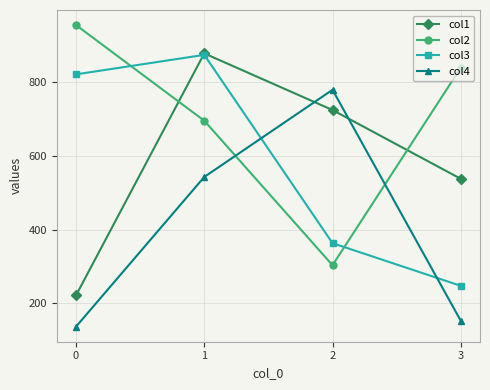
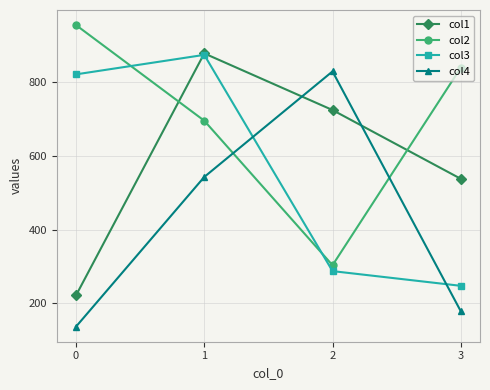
  {
    "col3": {
      "0": 820,
-     "2": 360,
+     "2": 290,
      "3": 250
    },
    "col4": {
      "0": 140,
      "1": 540,
-     "2": 780,
-     "3": 150
+     "2": 830,
+     "3": 180
    }
  }
